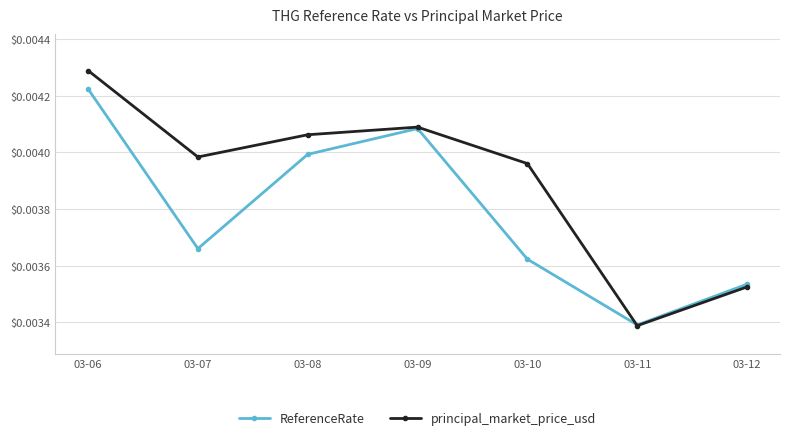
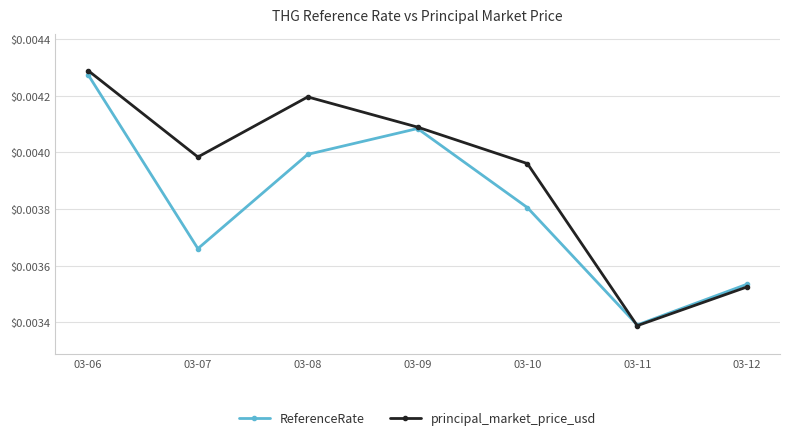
  {
    "ReferenceRate": {
-     "03-06": "$0.00422",
+     "03-06": "$0.00427",
      "03-07": "$0.00366",
      "03-08": "$0.00399",
-     "03-10": "$0.00362",
+     "03-10": "$0.00381",
      "03-12": "$0.00353"
    },
    "principal_market_price_usd": {
      "03-06": "$0.00429",
      "03-07": "$0.00398",
-     "03-08": "$0.00406",
+     "03-08": "$0.00420",
      "03-10": "$0.00396",
      "03-12": "$0.00352"
    }
  }
